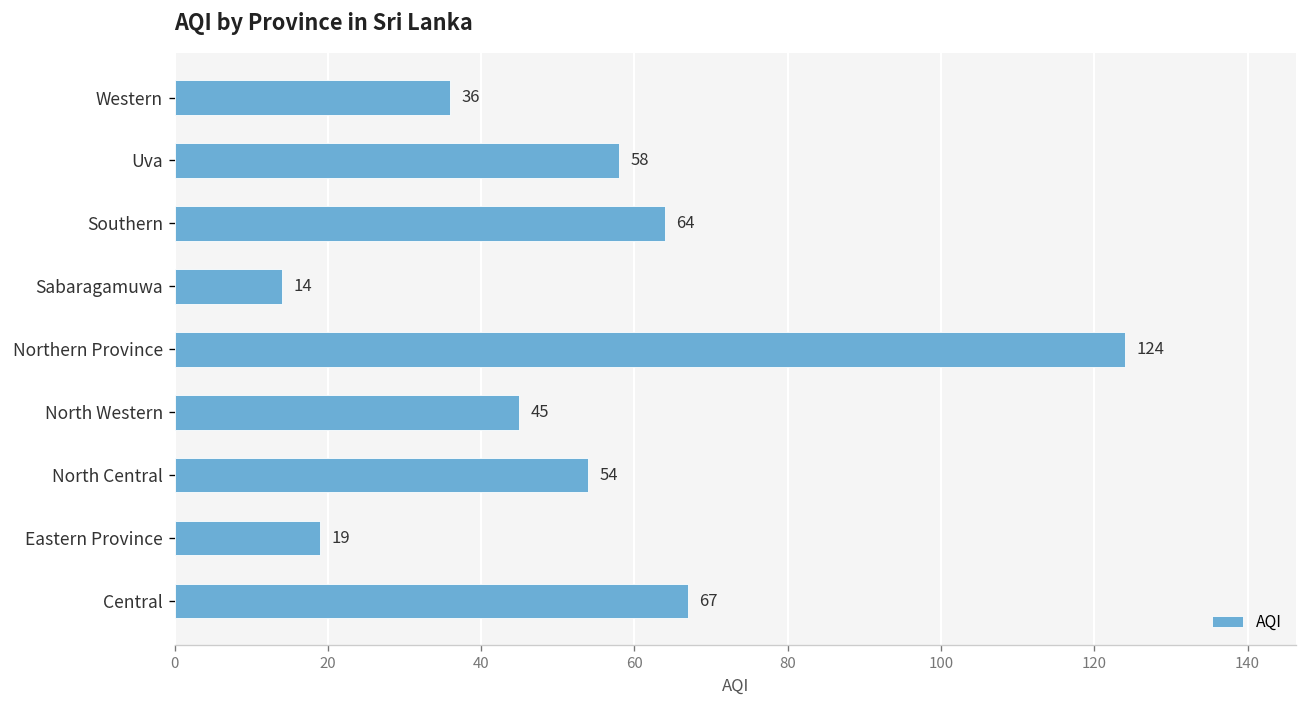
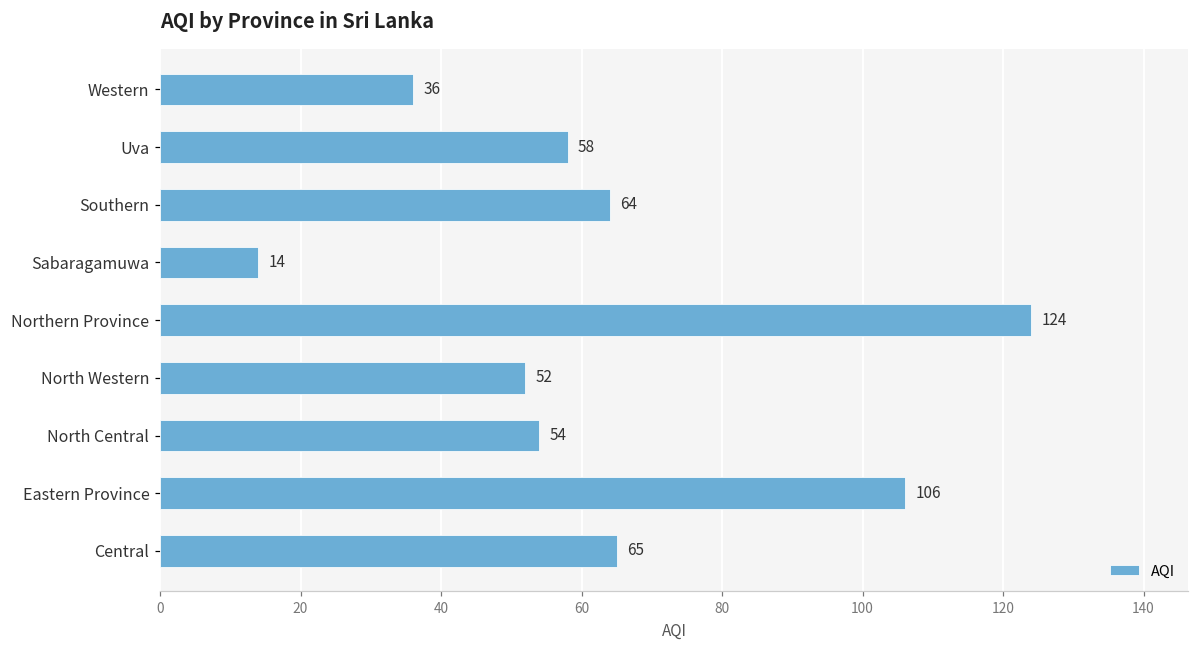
  {
    "Western": 36,
    "Uva": 58,
    "Southern": 64,
    "Sabaragamuwa": 14,
    "Northern Province": 124,
-   "North Western": 45,
+   "North Western": 52,
    "North Central": 54,
-   "Eastern Province": 19,
-   "Central": 67
+   "Eastern Province": 106,
+   "Central": 65
  }
